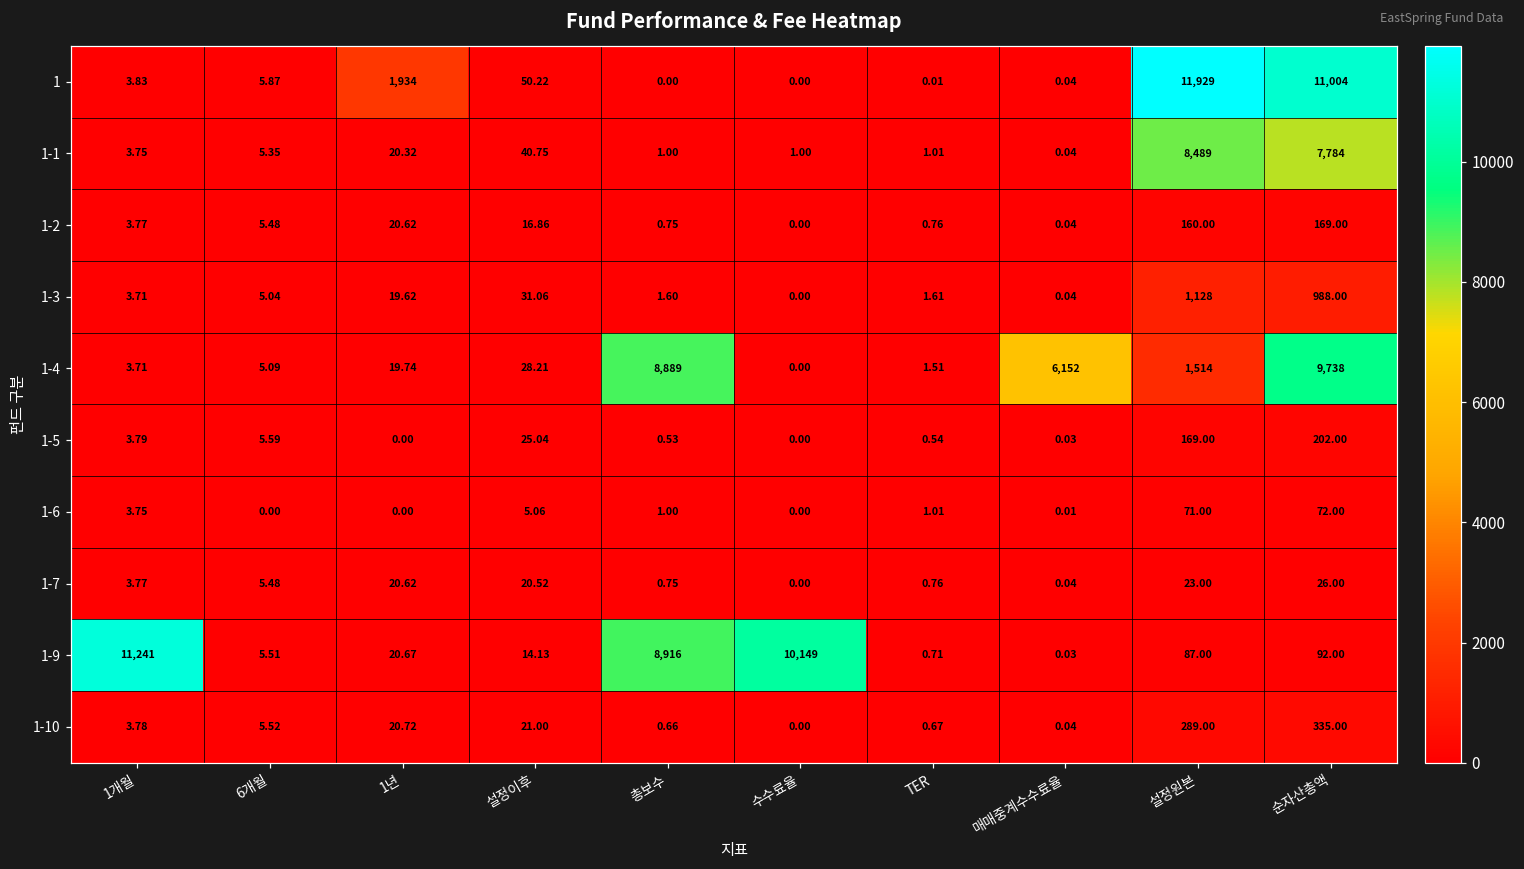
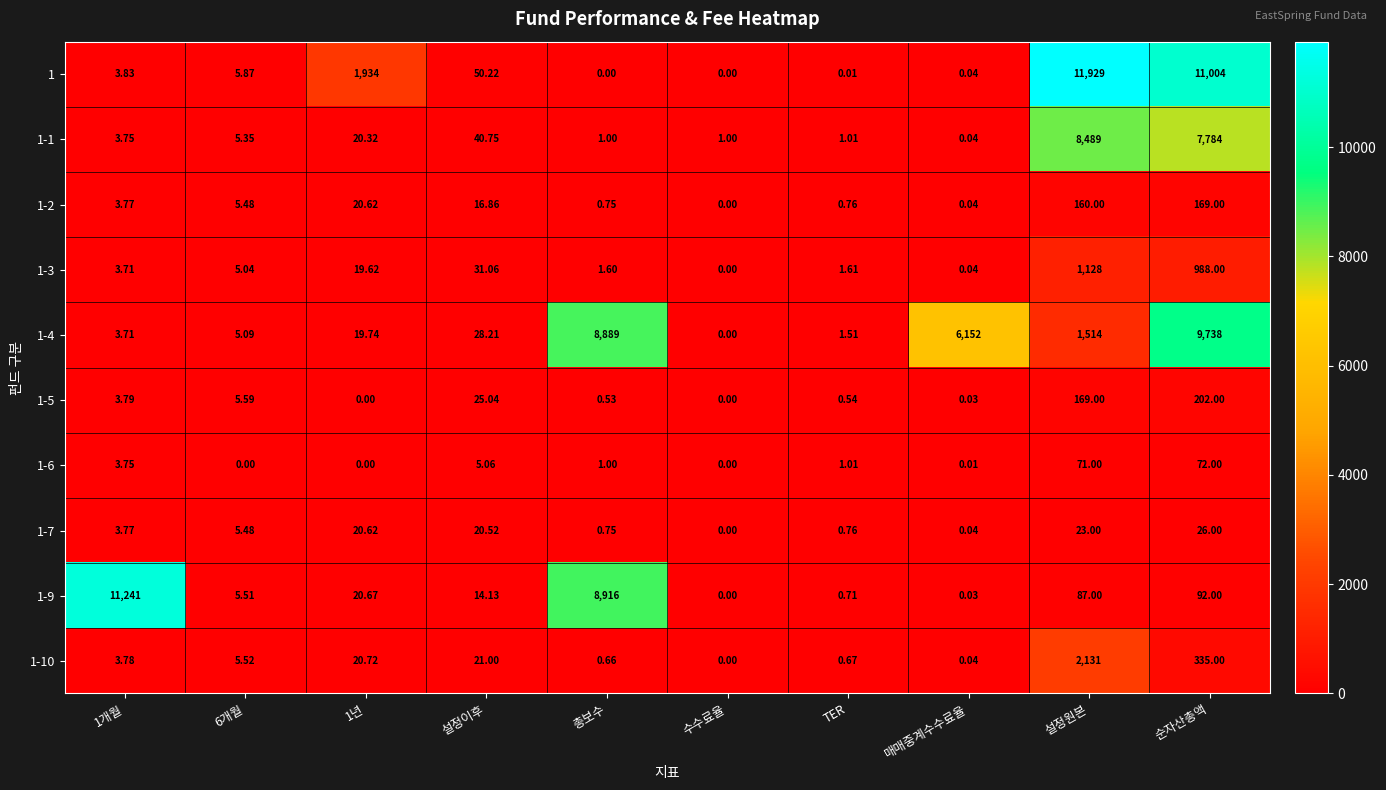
  {
    "1": {
      "1개월": "3.83",
      "6개월": "5.87",
      "1년": "1,934",
      "설정이후": "50.22",
      "총보수": "0.00",
      "수수료율": "0.00",
      "TER": "0.01",
      "매매중계수수료율": "0.04",
      "설정원본": "11,929",
      "순자산총액": "11,004"
    },
    "1-1": {
      "1개월": "3.75",
      "6개월": "5.35",
      "1년": "20.32",
      "설정이후": "40.75",
      "총보수": "1.00",
      "수수료율": "1.00",
      "TER": "1.01",
      "매매중계수수료율": "0.04",
      "설정원본": "8,489",
      "순자산총액": "7,784"
    },
    "1-2": {
      "1개월": "3.77",
      "6개월": "5.48",
      "1년": "20.62",
      "설정이후": "16.86",
      "총보수": "0.75",
      "수수료율": "0.00",
      "TER": "0.76",
      "매매중계수수료율": "0.04",
      "설정원본": "160.00",
      "순자산총액": "169.00"
    },
    "1-3": {
      "1개월": "3.71",
      "6개월": "5.04",
      "1년": "19.62",
      "설정이후": "31.06",
      "총보수": "1.60",
      "수수료율": "0.00",
      "TER": "1.61",
      "매매중계수수료율": "0.04",
      "설정원본": "1,128",
      "순자산총액": "988.00"
    },
    "1-4": {
      "1개월": "3.71",
      "6개월": "5.09",
      "1년": "19.74",
      "설정이후": "28.21",
      "총보수": "8,889",
      "수수료율": "0.00",
      "TER": "1.51",
      "매매중계수수료율": "6,152",
      "설정원본": "1,514",
      "순자산총액": "9,738"
    },
    "1-5": {
      "1개월": "3.79",
      "6개월": "5.59",
      "1년": "0.00",
      "설정이후": "25.04",
      "총보수": "0.53",
      "수수료율": "0.00",
      "TER": "0.54",
      "매매중계수수료율": "0.03",
      "설정원본": "169.00",
      "순자산총액": "202.00"
    },
    "1-6": {
      "1개월": "3.75",
      "6개월": "0.00",
      "1년": "0.00",
      "설정이후": "5.06",
      "총보수": "1.00",
      "수수료율": "0.00",
      "TER": "1.01",
      "매매중계수수료율": "0.01",
      "설정원본": "71.00",
      "순자산총액": "72.00"
    },
    "1-7": {
      "1개월": "3.77",
      "6개월": "5.48",
      "1년": "20.62",
      "설정이후": "20.52",
      "총보수": "0.75",
      "수수료율": "0.00",
      "TER": "0.76",
      "매매중계수수료율": "0.04",
      "설정원본": "23.00",
      "순자산총액": "26.00"
    },
    "1-9": {
      "1개월": "11,241",
      "6개월": "5.51",
      "1년": "20.67",
      "설정이후": "14.13",
      "총보수": "8,916",
-     "수수료율": "10,149",
+     "수수료율": "0.00",
      "TER": "0.71",
      "매매중계수수료율": "0.03",
      "설정원본": "87.00",
      "순자산총액": "92.00"
    },
    "1-10": {
      "1개월": "3.78",
      "6개월": "5.52",
      "1년": "20.72",
      "설정이후": "21.00",
      "총보수": "0.66",
      "수수료율": "0.00",
      "TER": "0.67",
      "매매중계수수료율": "0.04",
-     "설정원본": "289.00",
+     "설정원본": "2,131",
      "순자산총액": "335.00"
    }
  }
